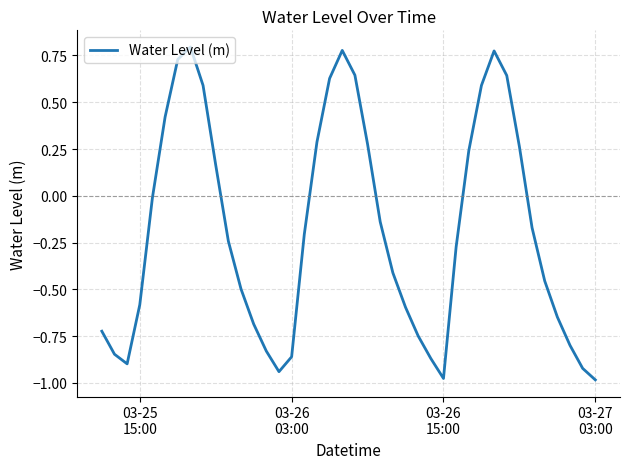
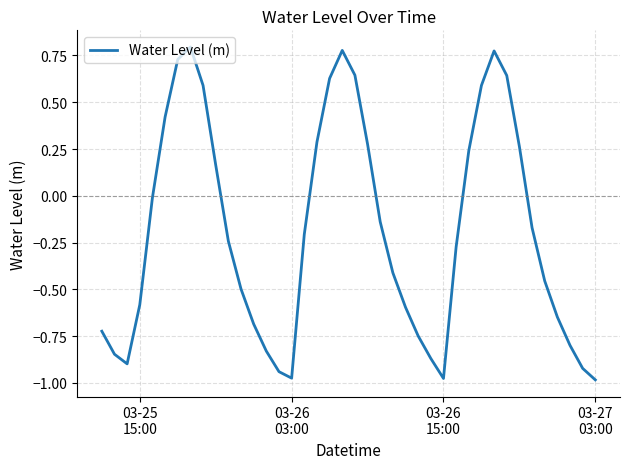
  {
    "03-25 15:00": -0.58,
-   "03-26 03:00": -0.86,
+   "03-26 03:00": -0.97,
    "03-26 15:00": -0.98,
    "03-27 03:00": -0.98
  }
